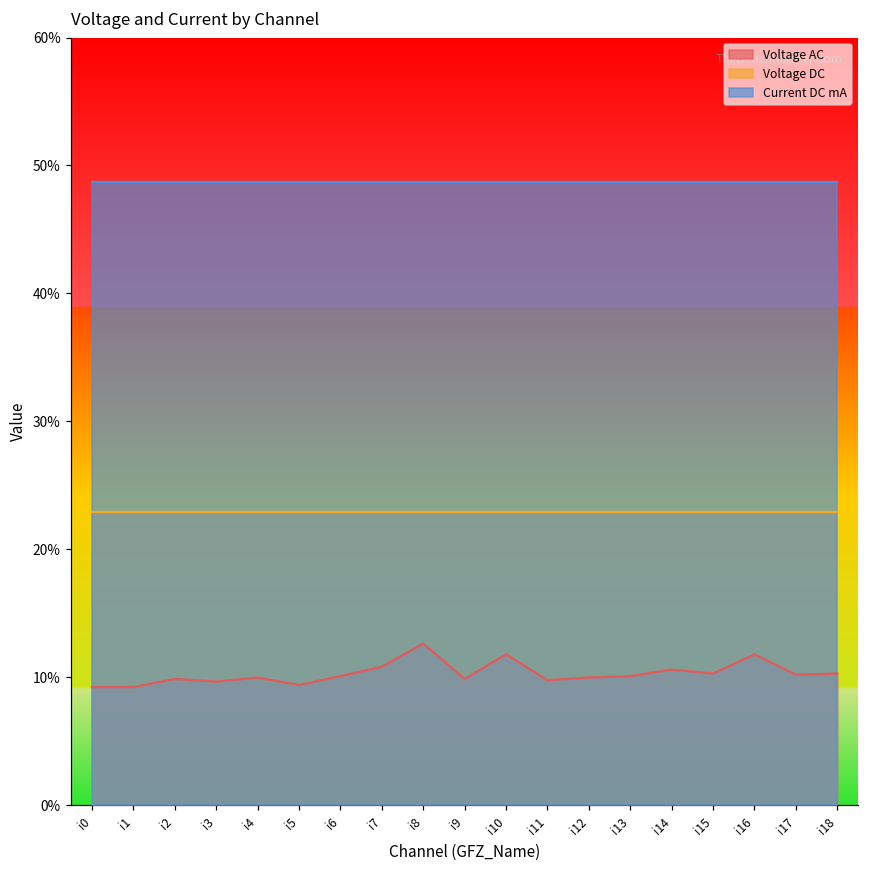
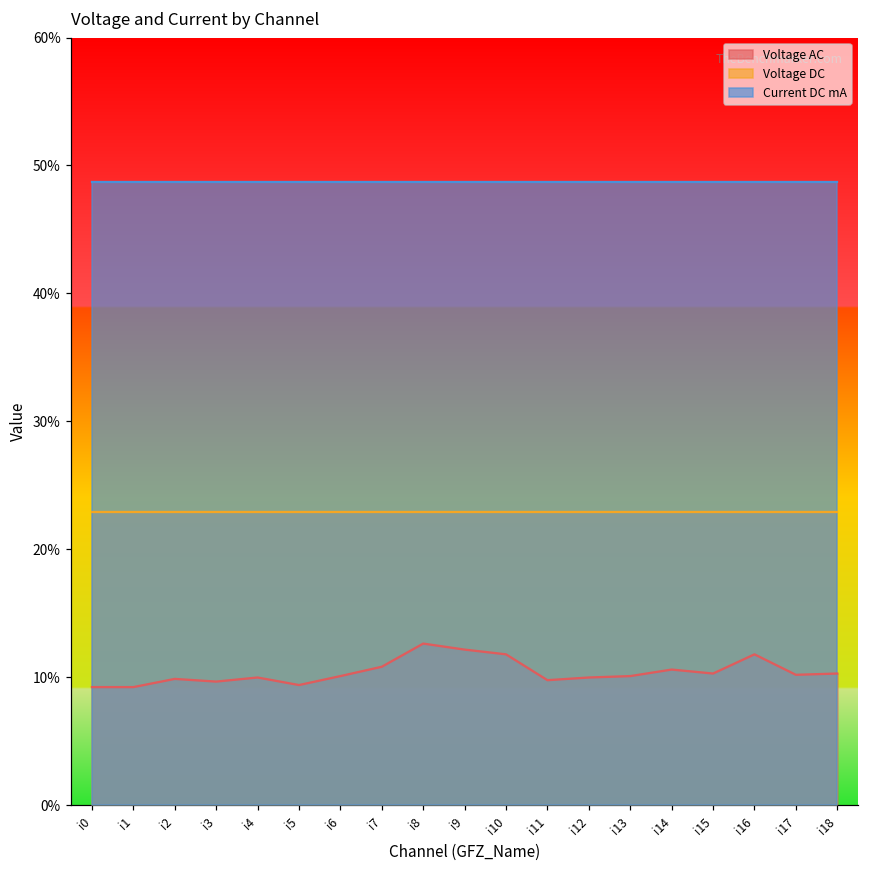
  {
    "Voltage AC": {
      "i0": "9.2%",
      "i1": "9.2%",
      "i2": "9.9%",
      "i3": "9.7%",
      "i4": "10.0%",
      "i5": "9.4%",
      "i6": "10.1%",
      "i7": "10.8%",
      "i8": "12.6%",
-     "i9": "9.9%",
+     "i9": "12.2%",
      "i10": "11.8%",
      "i11": "9.8%",
      "i12": "10.0%",
      "i13": "10.1%",
      "i14": "10.6%",
      "i15": "10.3%",
      "i16": "11.8%",
      "i17": "10.2%",
      "i18": "10.3%"
    },
    "Voltage DC": {
      "i0": "22.9%",
      "i1": "22.9%",
      "i2": "22.9%",
      "i3": "22.9%",
      "i4": "22.9%",
      "i5": "22.9%",
      "i6": "22.9%",
      "i7": "22.9%",
      "i8": "22.9%",
      "i9": "22.9%",
      "i10": "22.9%",
      "i11": "22.9%",
      "i12": "22.9%",
      "i13": "22.9%",
      "i14": "22.9%",
      "i15": "22.9%",
      "i16": "22.9%",
      "i17": "22.9%",
      "i18": "22.9%"
    },
    "Current DC mA": {
      "i0": "48.7%",
      "i1": "48.7%",
      "i2": "48.7%",
      "i3": "48.7%",
      "i4": "48.7%",
      "i5": "48.7%",
      "i6": "48.7%",
      "i7": "48.7%",
      "i8": "48.7%",
      "i9": "48.7%",
      "i10": "48.7%",
      "i11": "48.7%",
      "i12": "48.7%",
      "i13": "48.7%",
      "i14": "48.7%",
      "i15": "48.7%",
      "i16": "48.7%",
      "i17": "48.7%",
      "i18": "48.7%"
    }
  }
